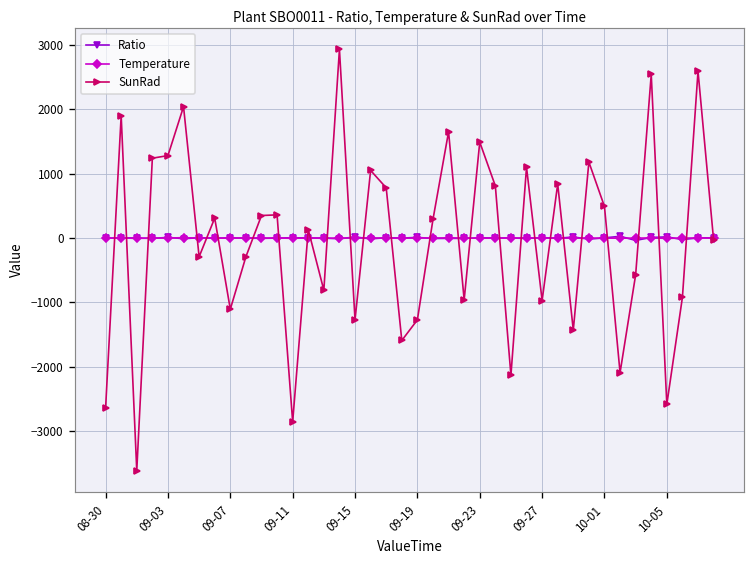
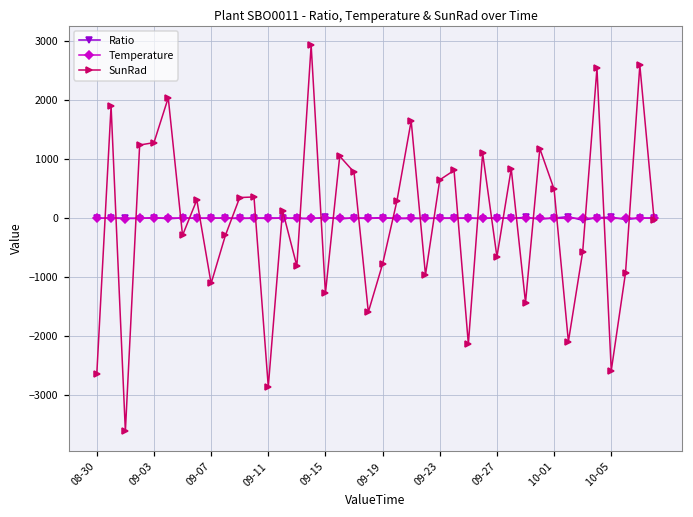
  {
    "SunRad": {
      "08-30": -2600,
      "09-03": 1300,
      "09-07": -1100,
      "09-11": -2900,
      "09-15": -1300,
-     "09-19": -1300,
-     "09-23": 1500,
-     "09-27": -1000,
+     "09-19": -800,
+     "09-23": 700,
+     "09-27": -700,
      "10-01": 500,
      "10-05": -2600
    }
  }
